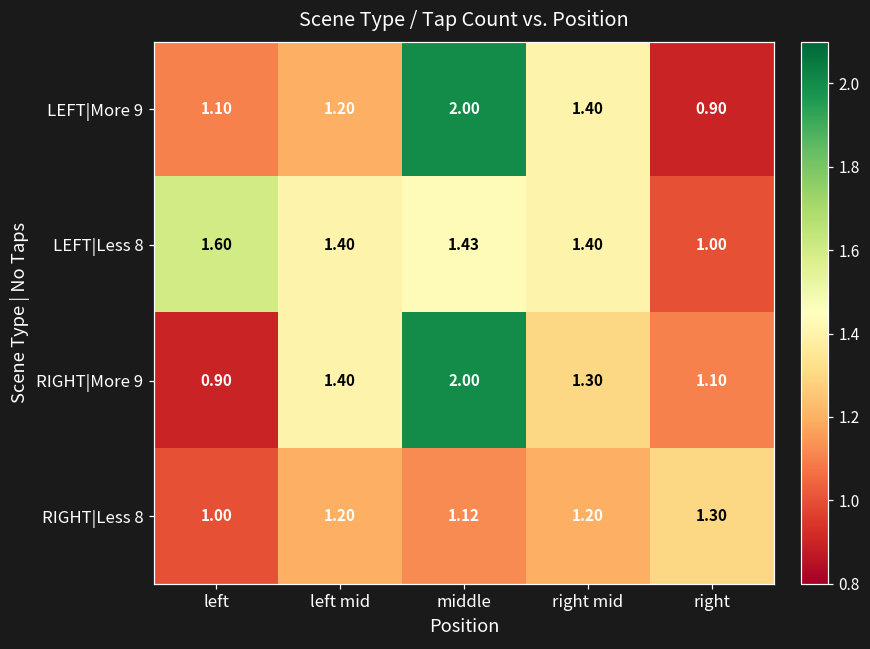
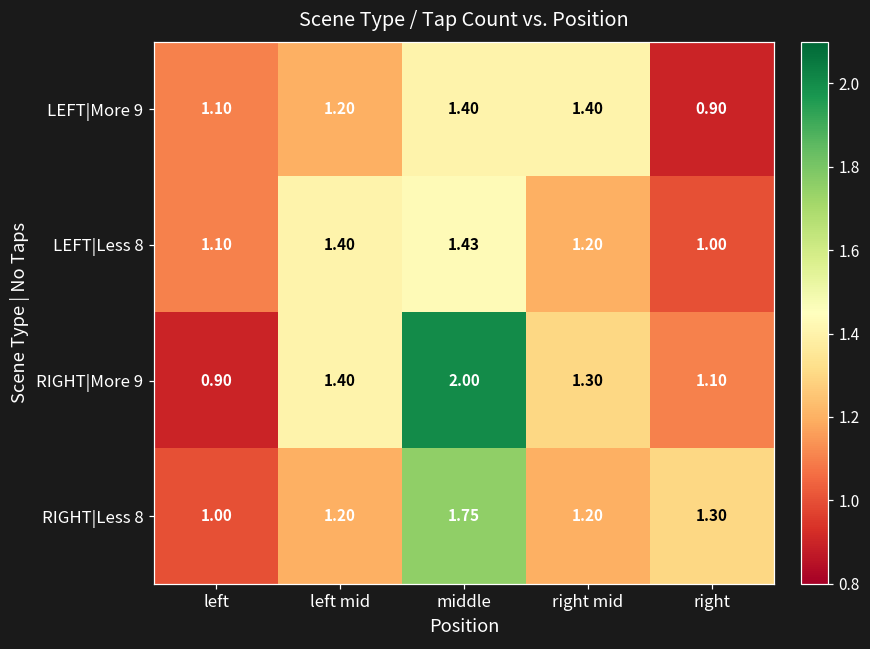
  {
    "LEFT|More 9": {
      "left": 1.10,
      "left mid": 1.20,
-     "middle": 2.00,
+     "middle": 1.40,
      "right mid": 1.40,
      "right": 0.90
    },
    "LEFT|Less 8": {
-     "left": 1.60,
+     "left": 1.10,
      "left mid": 1.40,
      "middle": 1.43,
-     "right mid": 1.40,
+     "right mid": 1.20,
      "right": 1.00
    },
    "RIGHT|More 9": {
      "left": 0.90,
      "left mid": 1.40,
      "middle": 2.00,
      "right mid": 1.30,
      "right": 1.10
    },
    "RIGHT|Less 8": {
      "left": 1.00,
      "left mid": 1.20,
-     "middle": 1.12,
+     "middle": 1.75,
      "right mid": 1.20,
      "right": 1.30
    }
  }
